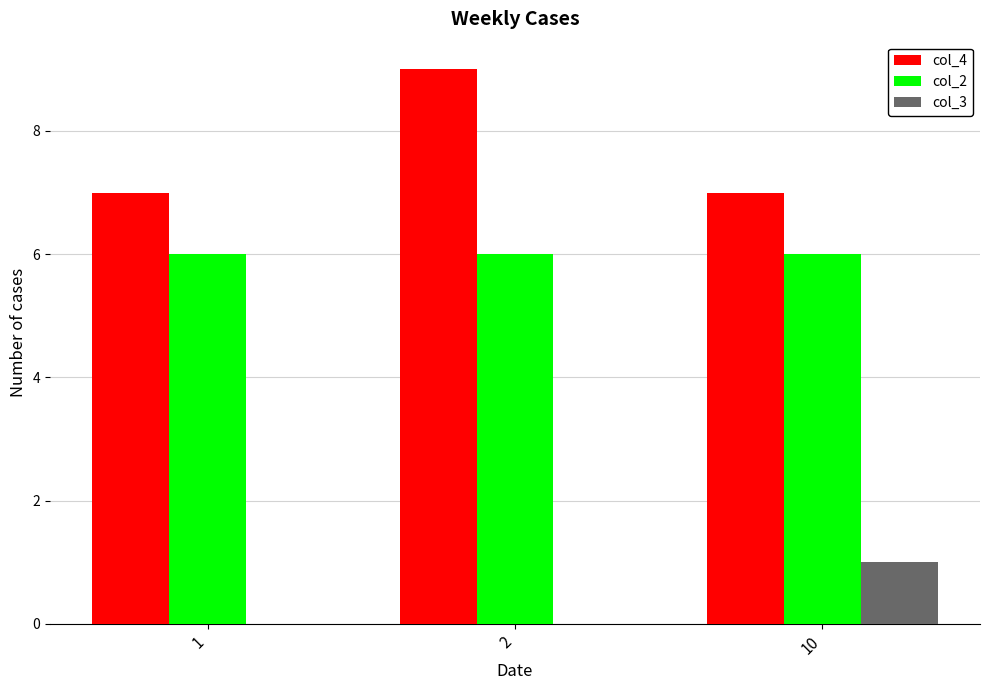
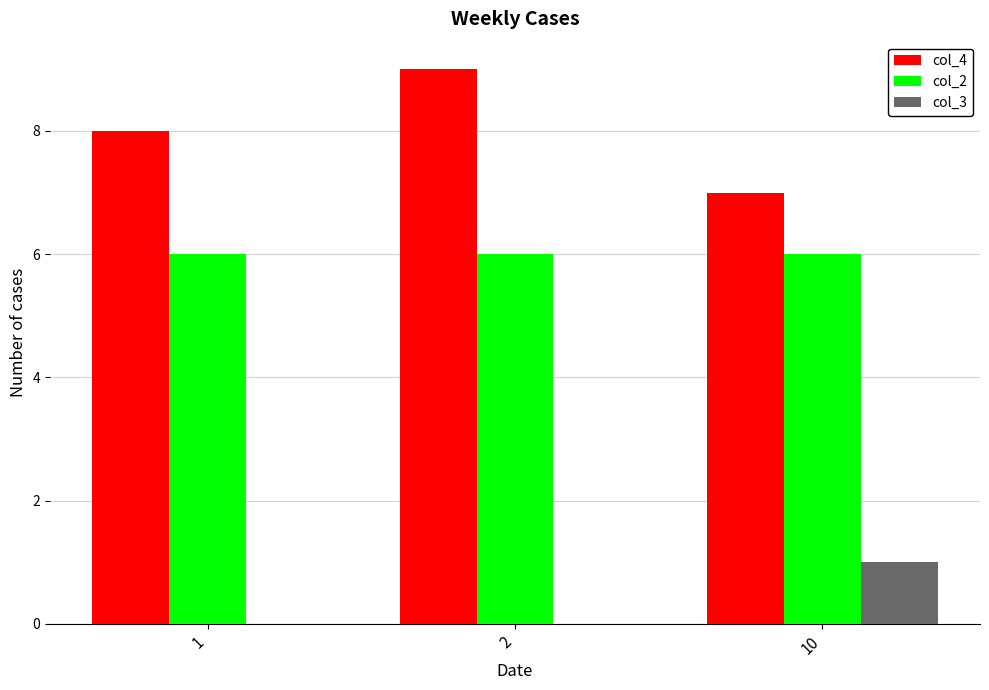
  {
    "col_4": {
-     "1": 7,
+     "1": 8,
      "2": 9,
      "10": 7
    },
    "col_2": {
      "1": 6,
      "2": 6,
      "10": 6
    },
    "col_3": {
      "1": 0,
      "2": 0,
      "10": 1
    }
  }
